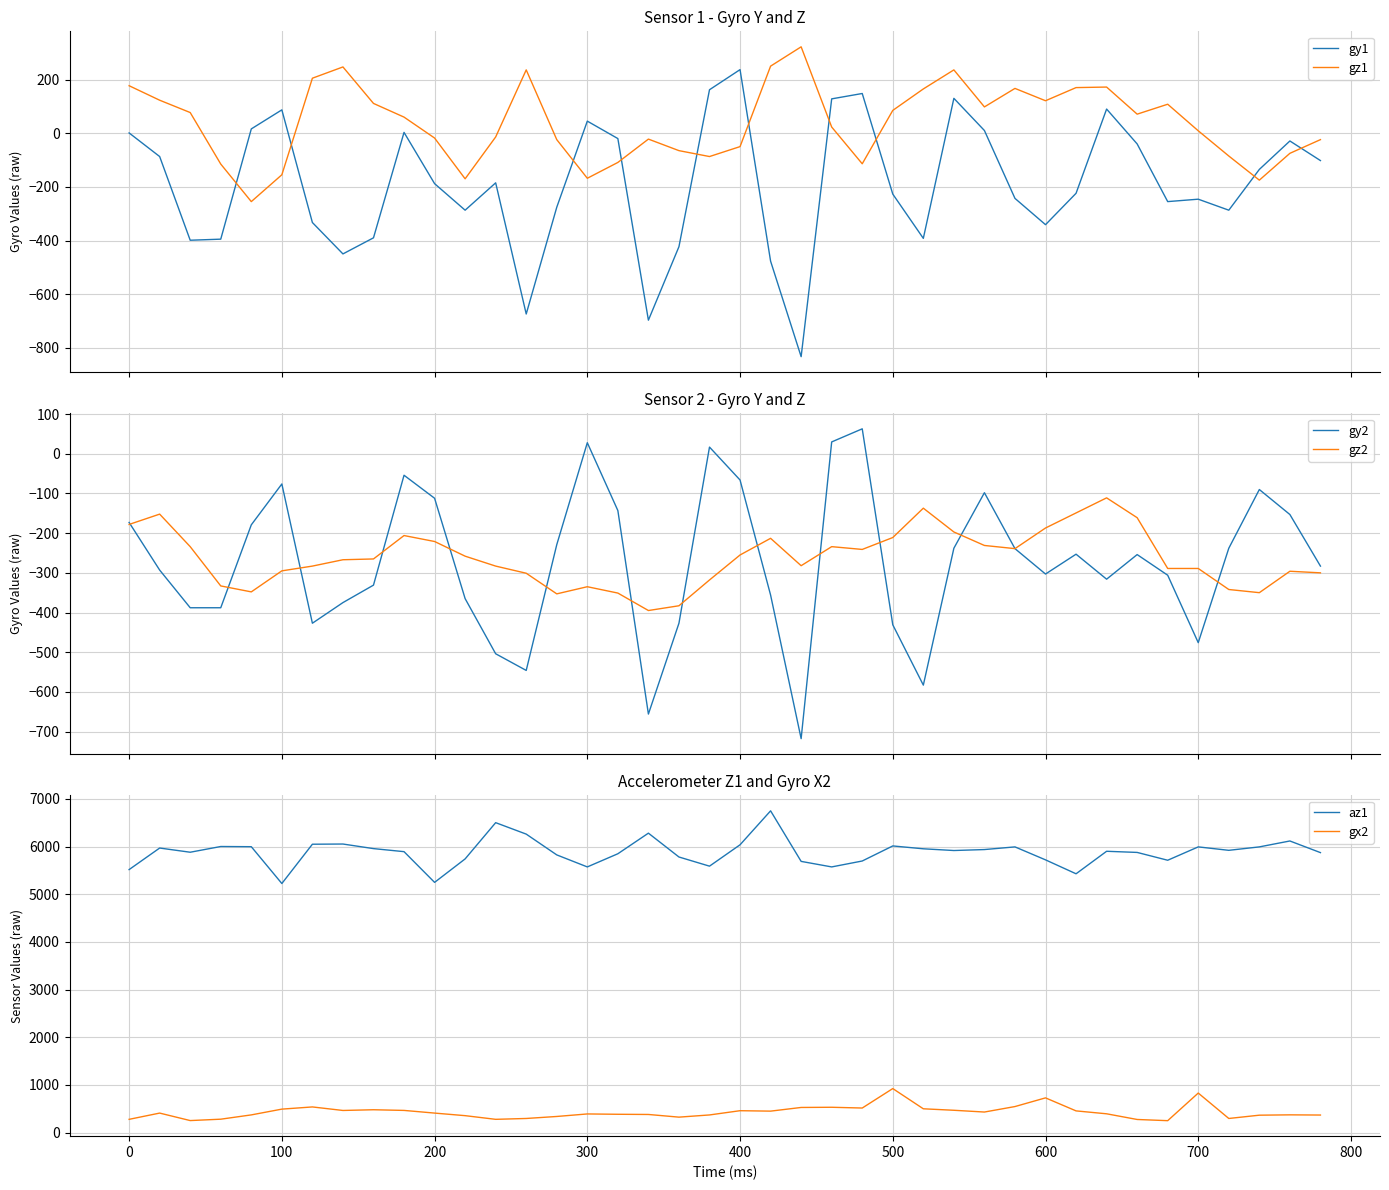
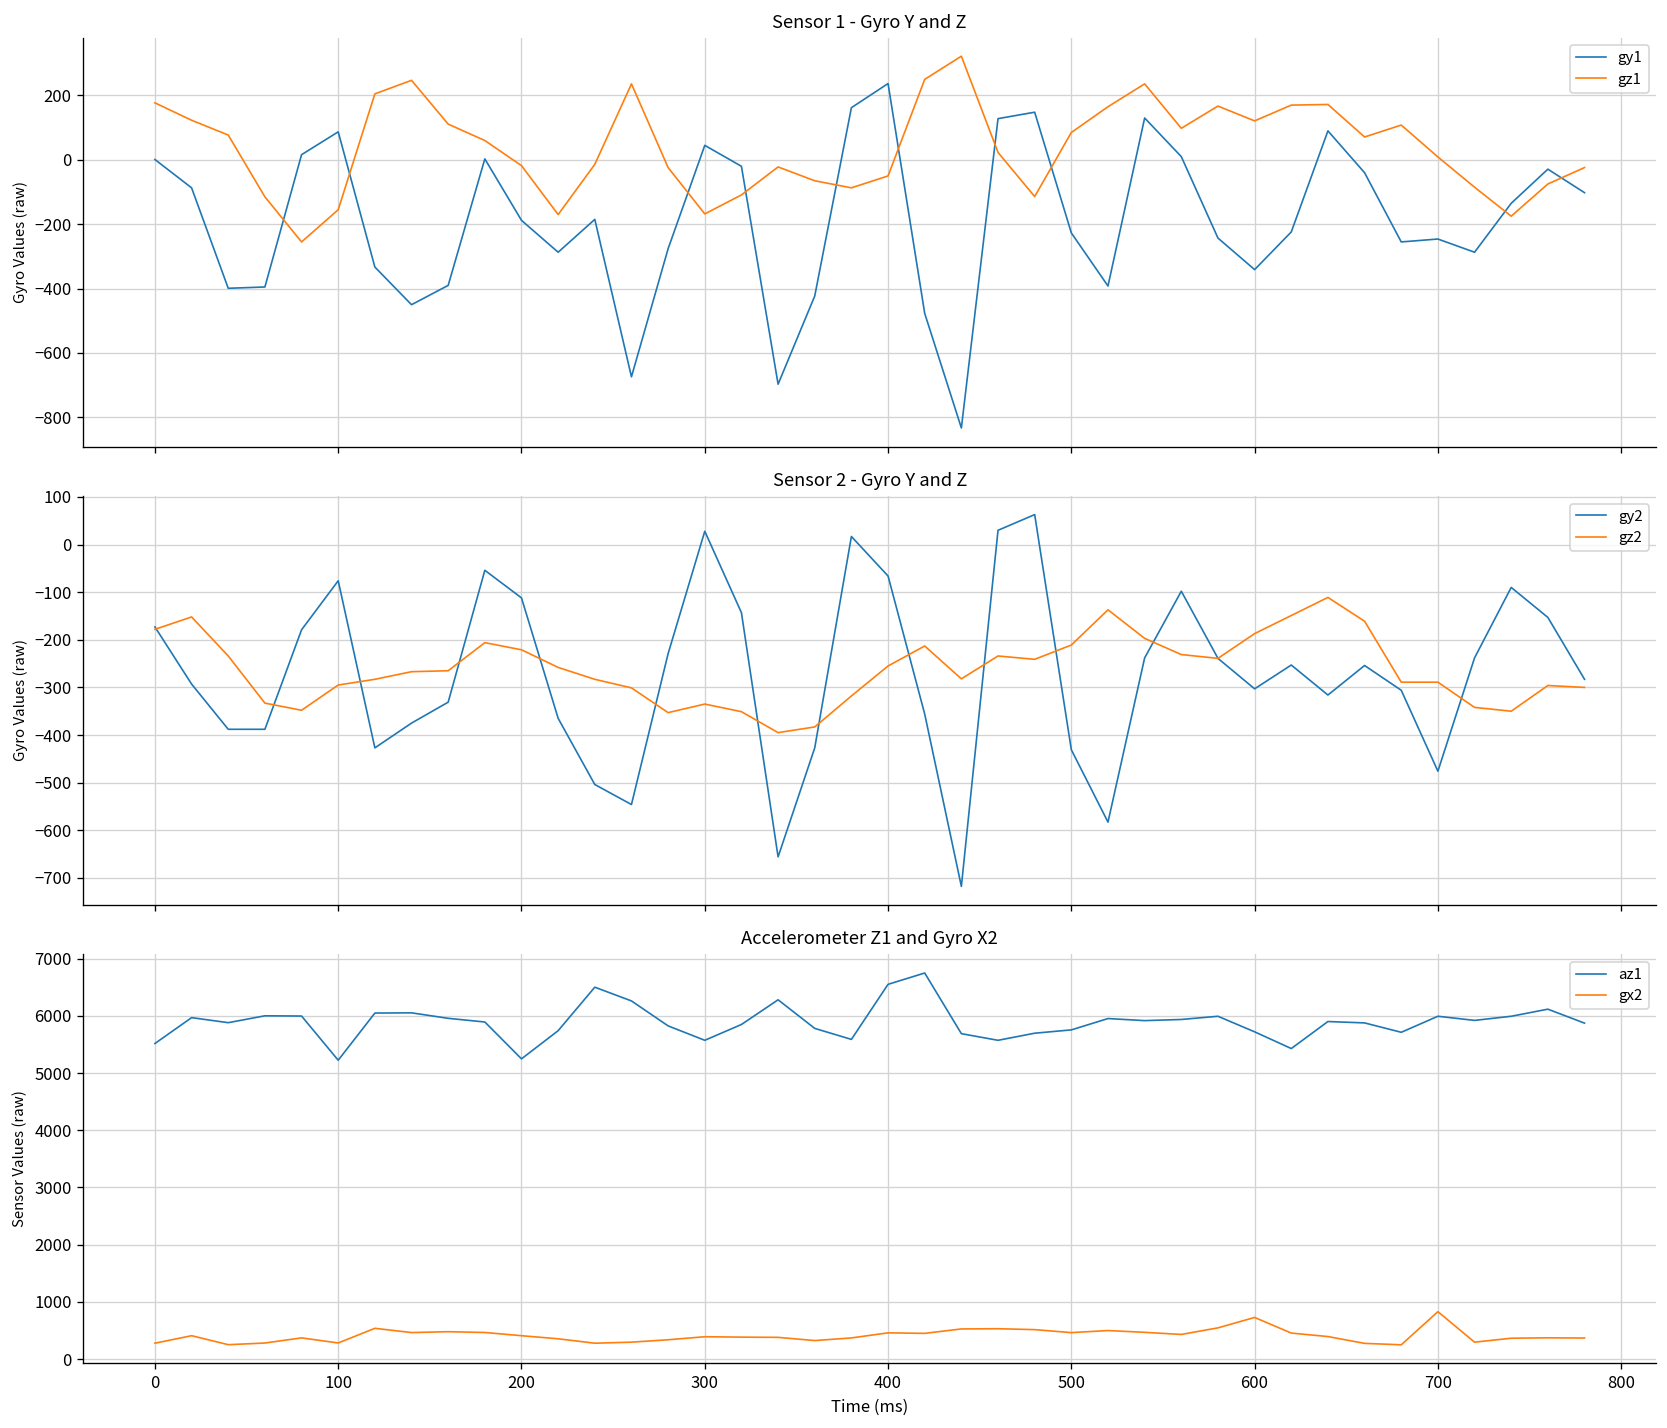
  {
    "Accelerometer Z1 and Gyro X2": {
      "az1": {
        "0": 5500,
        "100": 5200,
        "200": 5200,
        "300": 5600,
-       "400": 6000,
-       "500": 6000,
+       "400": 6600,
+       "500": 5800,
        "600": 5700,
        "700": 6000
      },
      "gx2": {
        "0": 300,
-       "100": 500,
+       "100": 300,
        "200": 400,
        "300": 400,
        "400": 500,
-       "500": 900,
+       "500": 500,
        "600": 700,
        "700": 800
      }
    }
  }
